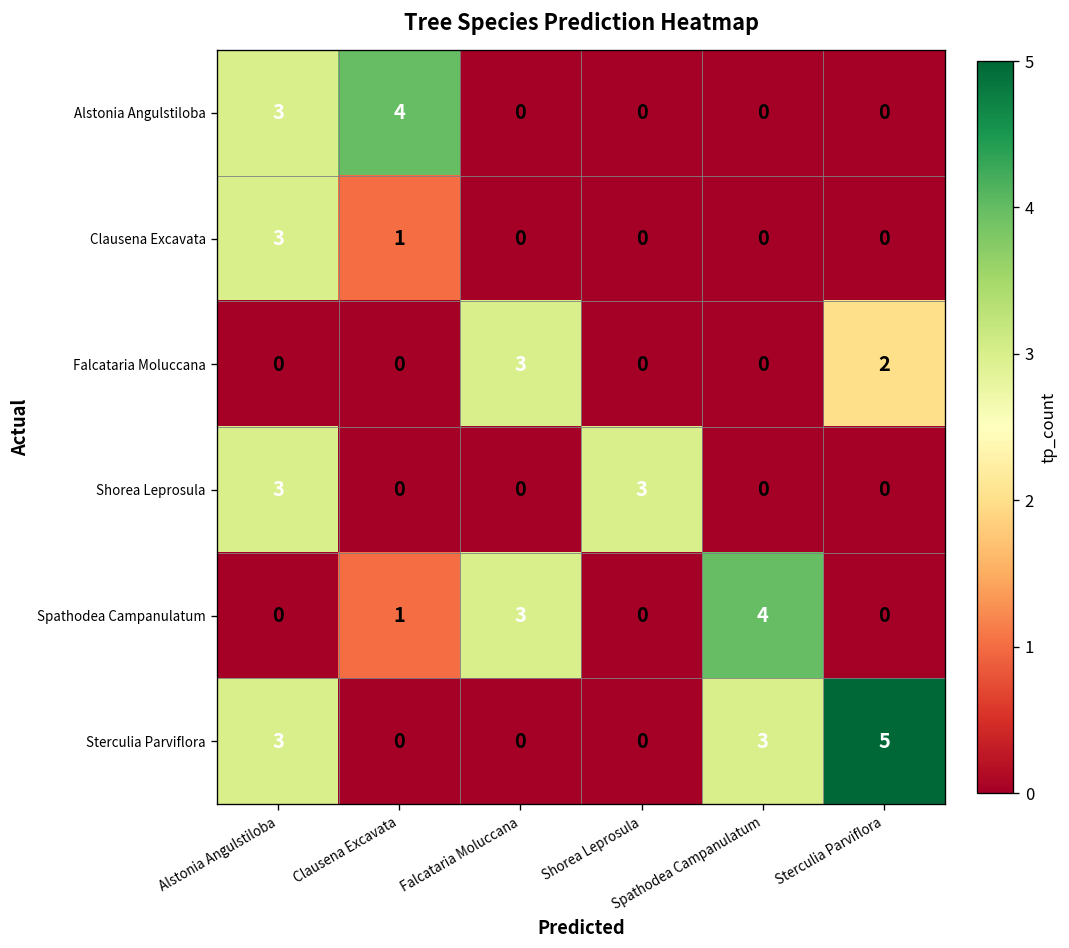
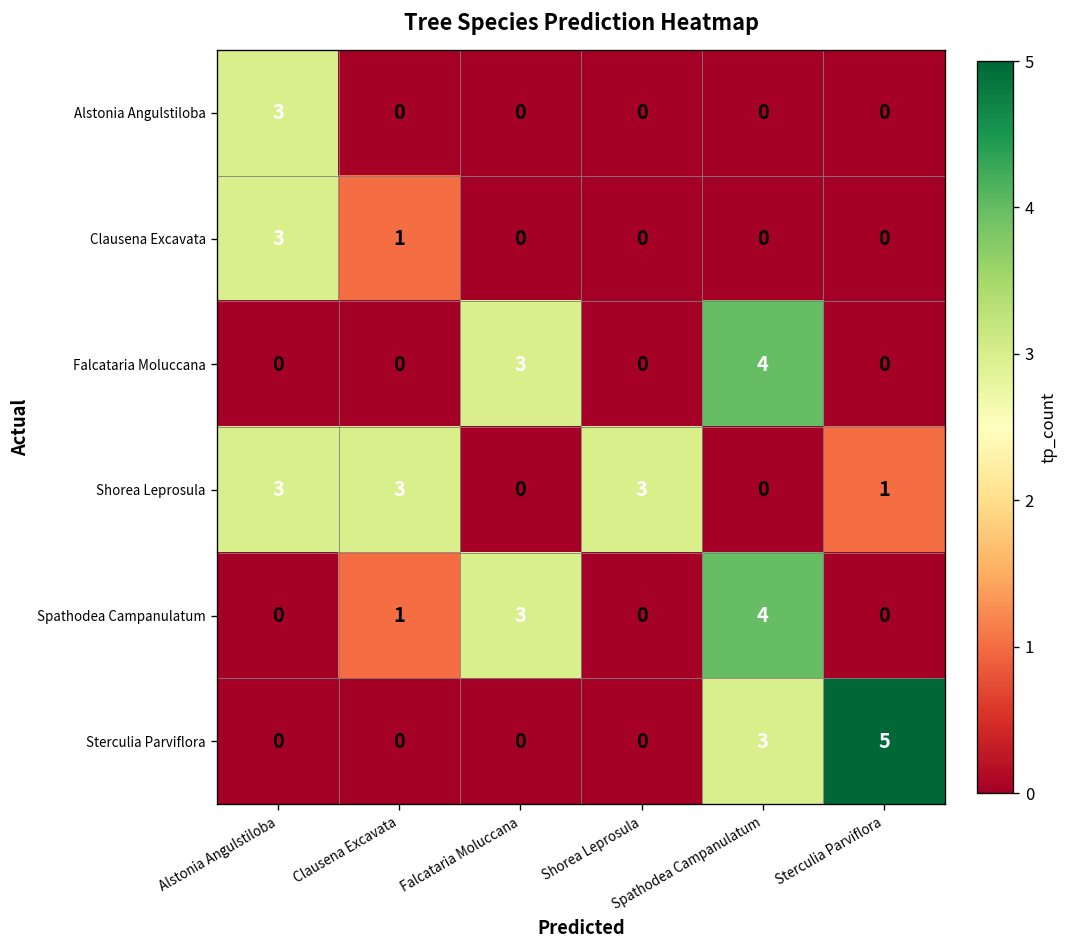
  {
    "Alstonia Angulstiloba": {
      "Alstonia Angulstiloba": 3,
-     "Clausena Excavata": 4,
+     "Clausena Excavata": 0,
      "Falcataria Moluccana": 0,
      "Shorea Leprosula": 0,
      "Spathodea Campanulatum": 0,
      "Sterculia Parviflora": 0
    },
    "Clausena Excavata": {
      "Alstonia Angulstiloba": 3,
      "Clausena Excavata": 1,
      "Falcataria Moluccana": 0,
      "Shorea Leprosula": 0,
      "Spathodea Campanulatum": 0,
      "Sterculia Parviflora": 0
    },
    "Falcataria Moluccana": {
      "Alstonia Angulstiloba": 0,
      "Clausena Excavata": 0,
      "Falcataria Moluccana": 3,
      "Shorea Leprosula": 0,
-     "Spathodea Campanulatum": 0,
-     "Sterculia Parviflora": 2
+     "Spathodea Campanulatum": 4,
+     "Sterculia Parviflora": 0
    },
    "Shorea Leprosula": {
      "Alstonia Angulstiloba": 3,
-     "Clausena Excavata": 0,
+     "Clausena Excavata": 3,
      "Falcataria Moluccana": 0,
      "Shorea Leprosula": 3,
      "Spathodea Campanulatum": 0,
-     "Sterculia Parviflora": 0
+     "Sterculia Parviflora": 1
    },
    "Spathodea Campanulatum": {
      "Alstonia Angulstiloba": 0,
      "Clausena Excavata": 1,
      "Falcataria Moluccana": 3,
      "Shorea Leprosula": 0,
      "Spathodea Campanulatum": 4,
      "Sterculia Parviflora": 0
    },
    "Sterculia Parviflora": {
-     "Alstonia Angulstiloba": 3,
+     "Alstonia Angulstiloba": 0,
      "Clausena Excavata": 0,
      "Falcataria Moluccana": 0,
      "Shorea Leprosula": 0,
      "Spathodea Campanulatum": 3,
      "Sterculia Parviflora": 5
    }
  }
